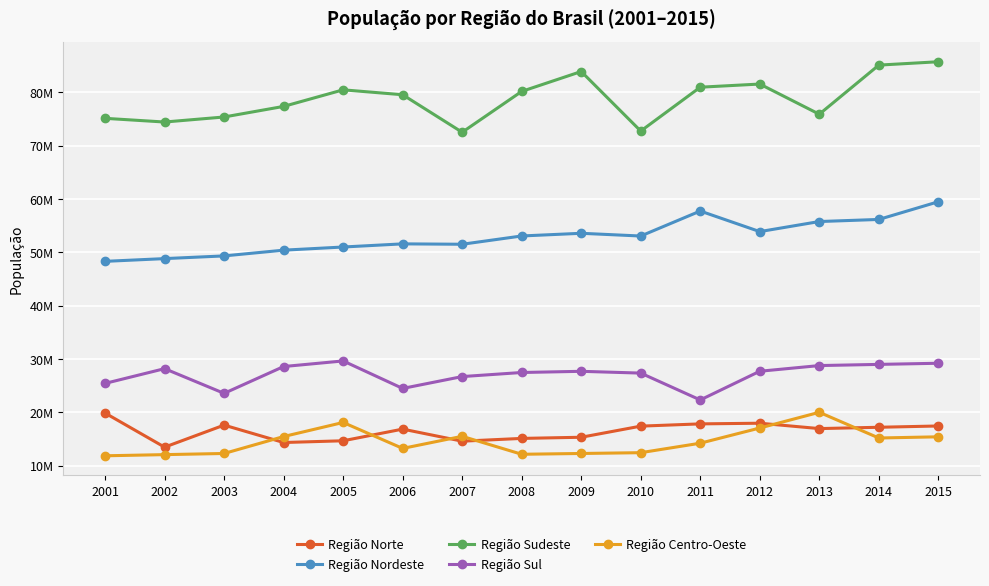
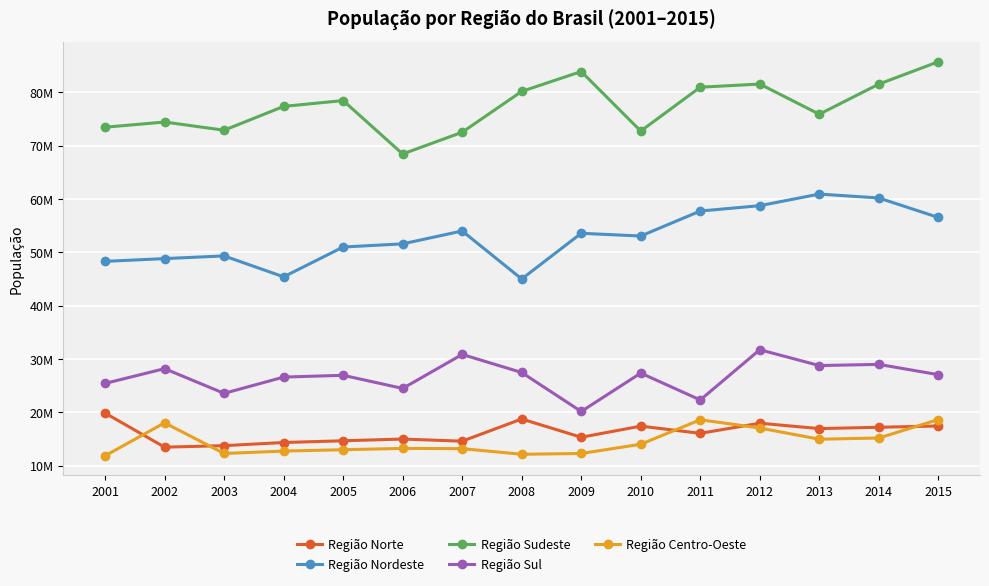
  {
    "Região Norte": {
      "2001": 20000000,
      "2002": 14000000,
-     "2003": 18000000,
+     "2003": 14000000,
      "2004": 14000000,
      "2005": 15000000,
-     "2006": 17000000,
+     "2006": 15000000,
      "2007": 15000000,
-     "2008": 15000000,
+     "2008": 19000000,
      "2009": 15000000,
      "2010": 17000000,
-     "2011": 18000000,
+     "2011": 16000000,
      "2012": 18000000,
      "2013": 17000000,
      "2014": 17000000,
      "2015": 17000000
    },
    "Região Nordeste": {
      "2001": 48000000,
      "2002": 49000000,
      "2003": 49000000,
-     "2004": 50000000,
+     "2004": 45000000,
      "2005": 51000000,
      "2006": 52000000,
-     "2007": 52000000,
-     "2008": 53000000,
+     "2007": 54000000,
+     "2008": 45000000,
      "2009": 54000000,
      "2010": 53000000,
      "2011": 58000000,
-     "2012": 54000000,
-     "2013": 56000000,
-     "2014": 56000000,
-     "2015": 60000000
+     "2012": 59000000,
+     "2013": 61000000,
+     "2014": 60000000,
+     "2015": 57000000
    },
    "Região Sudeste": {
-     "2001": 75000000,
+     "2001": 73000000,
      "2002": 74000000,
-     "2003": 75000000,
+     "2003": 73000000,
      "2004": 77000000,
-     "2005": 80000000,
-     "2006": 80000000,
+     "2005": 78000000,
+     "2006": 68000000,
      "2007": 73000000,
      "2008": 80000000,
      "2009": 84000000,
      "2010": 73000000,
      "2011": 81000000,
      "2012": 82000000,
      "2013": 76000000,
-     "2014": 85000000,
+     "2014": 82000000,
      "2015": 86000000
    },
    "Região Sul": {
      "2001": 25000000,
      "2002": 28000000,
      "2003": 24000000,
-     "2004": 29000000,
-     "2005": 30000000,
+     "2004": 27000000,
+     "2005": 27000000,
      "2006": 25000000,
-     "2007": 27000000,
+     "2007": 31000000,
      "2008": 27000000,
-     "2009": 28000000,
+     "2009": 20000000,
      "2010": 27000000,
      "2011": 22000000,
-     "2012": 28000000,
+     "2012": 32000000,
      "2013": 29000000,
      "2014": 29000000,
-     "2015": 29000000
+     "2015": 27000000
    },
    "Região Centro-Oeste": {
      "2001": 12000000,
-     "2002": 12000000,
+     "2002": 18000000,
      "2003": 12000000,
-     "2004": 15000000,
-     "2005": 18000000,
+     "2004": 13000000,
+     "2005": 13000000,
      "2006": 13000000,
-     "2007": 16000000,
+     "2007": 13000000,
      "2008": 12000000,
      "2009": 12000000,
-     "2010": 12000000,
-     "2011": 14000000,
+     "2010": 14000000,
+     "2011": 19000000,
      "2012": 17000000,
-     "2013": 20000000,
+     "2013": 15000000,
      "2014": 15000000,
-     "2015": 15000000
+     "2015": 19000000
    }
  }
